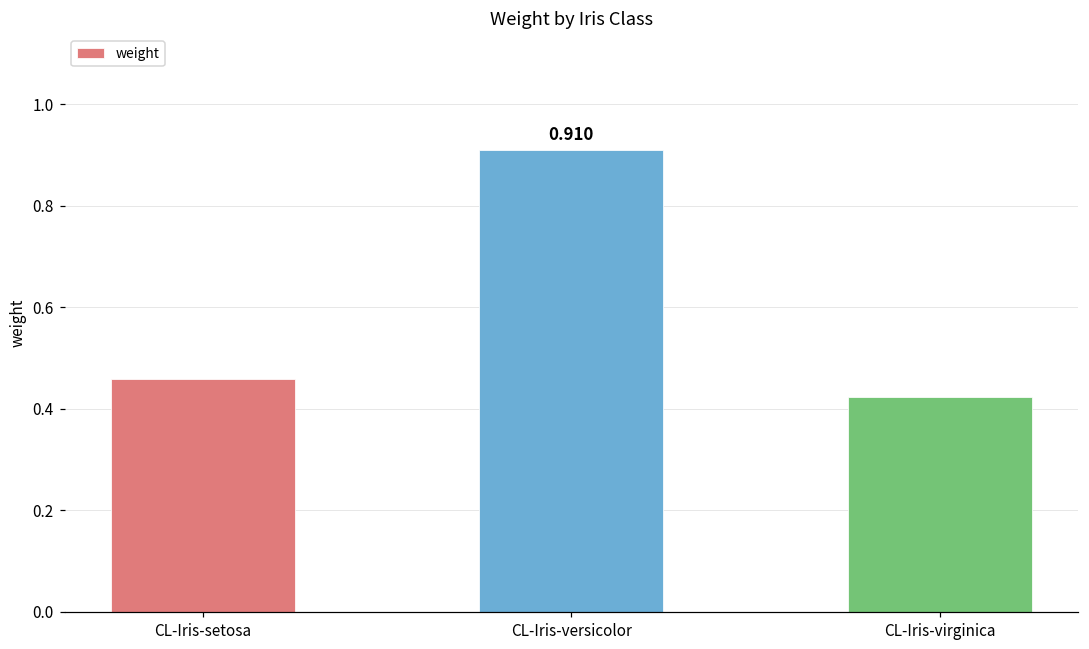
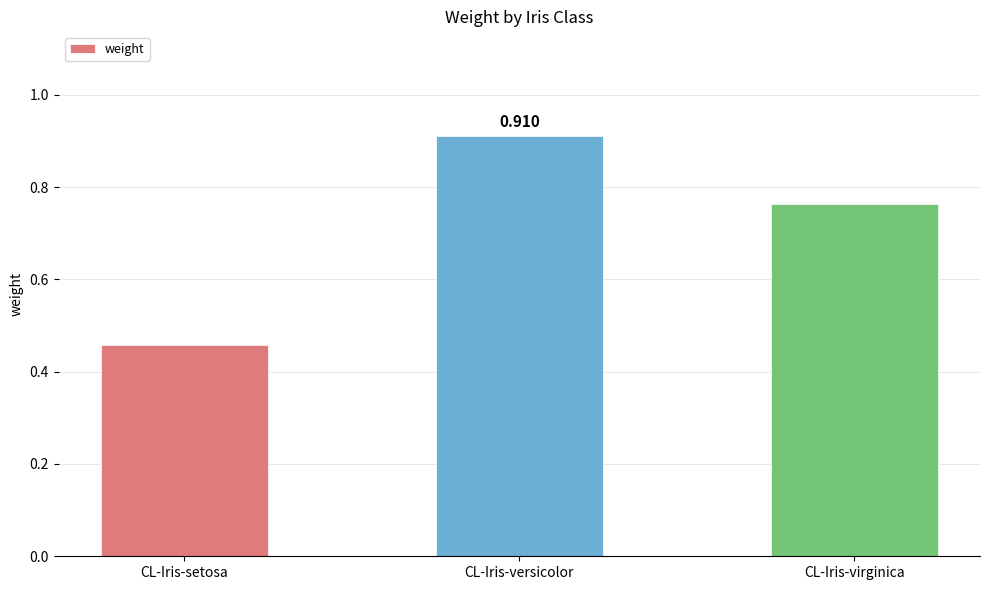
  {
    "CL-Iris-setosa": 0.46,
-   "CL-Iris-virginica": 0.42
+   "CL-Iris-virginica": 0.76
  }
